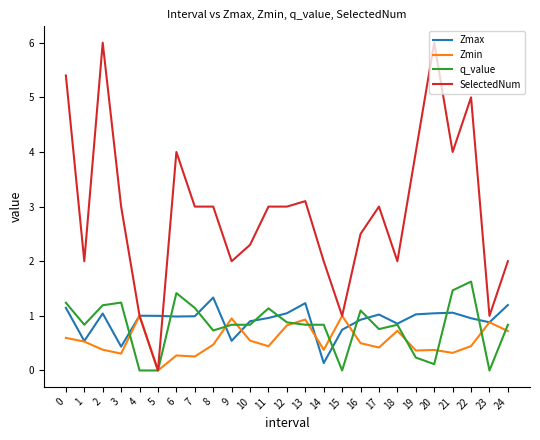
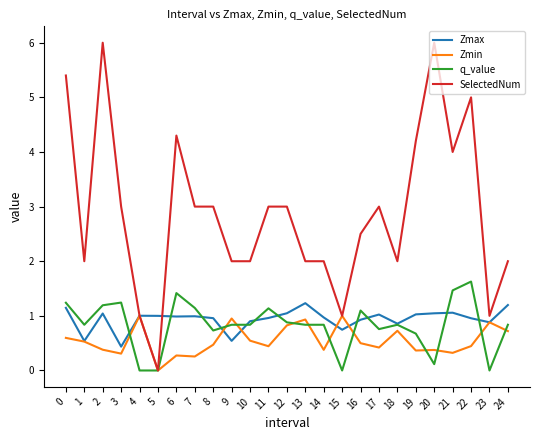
  {
    "Zmax": {
      "0": 1.1,
      "2": 1.0,
      "3": 0.4,
      "5": 1.0,
      "6": 1.0,
      "7": 1.0,
-     "8": 1.3,
+     "8": 1.0,
      "9": 0.5,
      "10": 0.9,
      "11": 1.0,
      "12": 1.0,
      "13": 1.2,
-     "14": 0.1,
+     "14": 1.0,
      "15": 0.7,
      "16": 0.9,
      "17": 1.0,
      "19": 1.0,
      "20": 1.0,
      "21": 1.1,
      "22": 1.0,
      "24": 1.2
    },
    "Zmin": {
      "0": 0.6,
      "2": 0.4,
      "3": 0.3,
      "6": 0.3,
      "7": 0.3,
      "8": 0.5,
      "9": 1.0,
      "10": 0.5,
      "11": 0.4,
      "12": 0.8,
      "13": 0.9,
      "14": 0.4,
      "16": 0.5,
      "17": 0.4,
      "18": 0.7,
      "19": 0.4,
      "20": 0.4,
      "21": 0.3,
      "22": 0.4,
      "24": 0.7
    },
    "q_value": {
      "0": 1.2,
      "1": 0.8,
      "2": 1.2,
      "3": 1.2,
      "4": 0.0,
      "6": 1.4,
      "7": 1.1,
      "8": 0.7,
      "9": 0.8,
      "10": 0.8,
      "11": 1.1,
      "12": 0.9,
      "13": 0.8,
      "14": 0.8,
      "15": 0.0,
      "16": 1.1,
      "17": 0.8,
-     "19": 0.2,
+     "19": 0.7,
      "20": 0.1,
      "21": 1.5,
      "22": 1.6,
      "23": 0.0,
      "24": 0.8
    },
    "SelectedNum": {
      "0": 5.4,
      "1": 2.0,
      "2": 6.0,
      "3": 3.0,
-     "6": 4.0,
+     "6": 4.3,
      "7": 3.0,
      "8": 3.0,
      "9": 2.0,
-     "10": 2.3,
+     "10": 2.0,
      "11": 3.0,
      "12": 3.0,
-     "13": 3.1,
+     "13": 2.0,
      "14": 2.0,
      "16": 2.5,
      "17": 3.0,
      "18": 2.0,
-     "19": 4.0,
+     "19": 4.2,
      "21": 4.0,
      "22": 5.0,
      "23": 1.0,
      "24": 2.0
    }
  }
